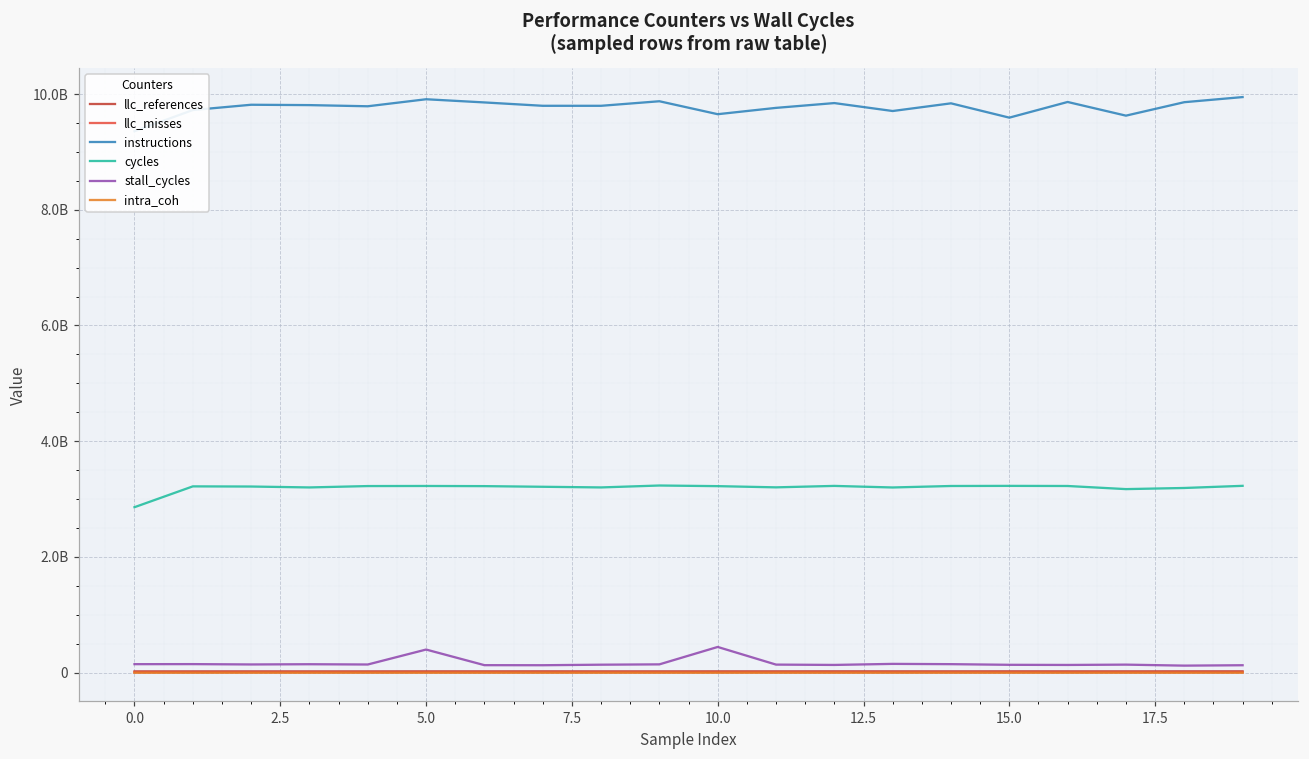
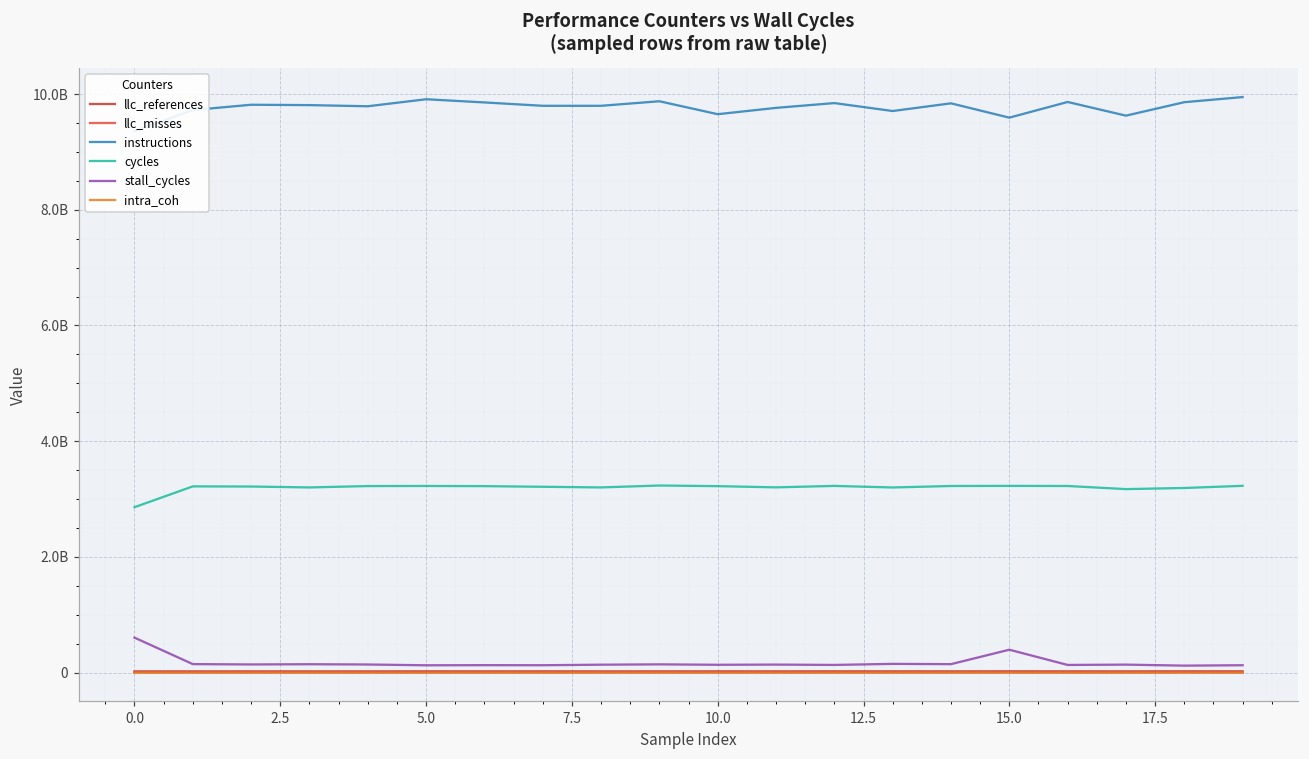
  {
    "instructions": {
      "5.0": 9900000000,
      "10.0": 9700000000,
      "15.0": 9600000000
    },
    "cycles": {
      "0.0": 2900000000,
      "5.0": 3200000000,
      "10.0": 3200000000,
      "15.0": 3200000000
    },
    "stall_cycles": {
-     "0.0": 100000000,
-     "5.0": 400000000,
-     "10.0": 400000000,
-     "15.0": 100000000
+     "0.0": 600000000,
+     "5.0": 100000000,
+     "10.0": 100000000,
+     "15.0": 400000000
    }
  }
